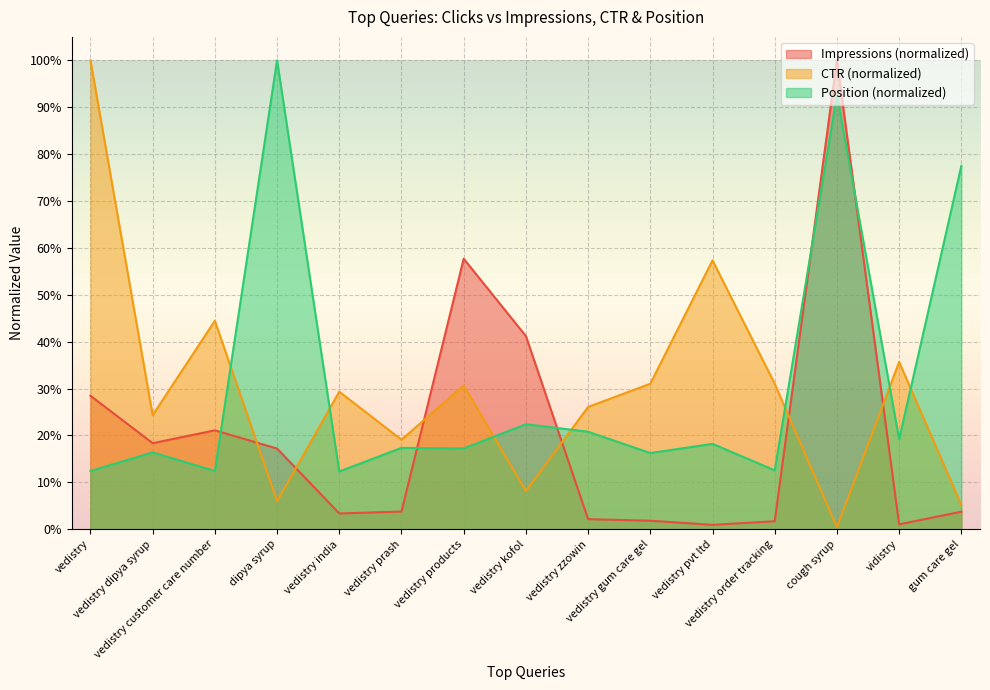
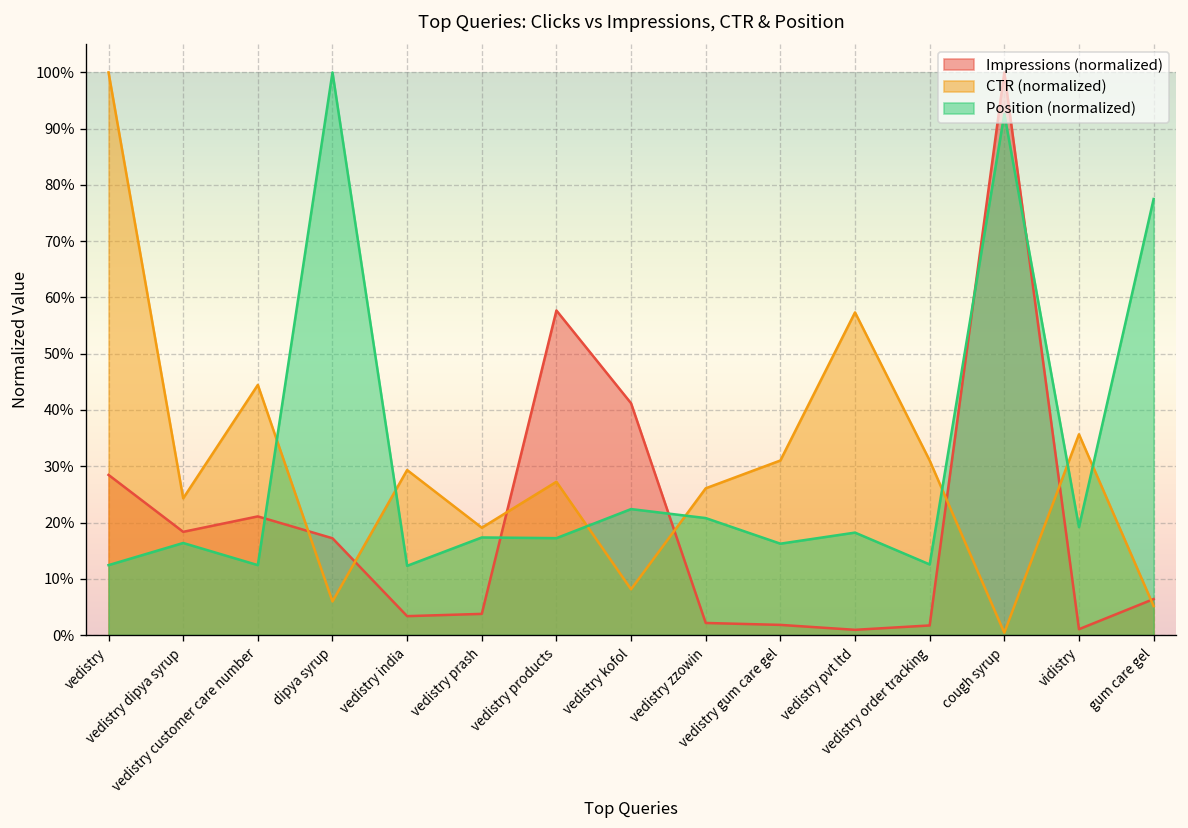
  {
    "Impressions (normalized)": {
      "vedistry": "28%",
      "vedistry dipya syrup": "18%",
      "vedistry customer care number": "21%",
      "dipya syrup": "17%",
      "vedistry india": "3%",
      "vedistry prash": "4%",
      "vedistry products": "58%",
      "vedistry kofol": "41%",
      "vedistry zzowin": "2%",
      "vedistry gum care gel": "2%",
      "vedistry pvt ltd": "1%",
      "vedistry order tracking": "2%",
      "vidistry": "1%",
-     "gum care gel": "4%"
+     "gum care gel": "6%"
    },
    "CTR (normalized)": {
      "vedistry": "100%",
      "vedistry dipya syrup": "24%",
      "vedistry customer care number": "44%",
      "dipya syrup": "6%",
      "vedistry india": "29%",
      "vedistry prash": "19%",
-     "vedistry products": "31%",
+     "vedistry products": "27%",
      "vedistry kofol": "8%",
      "vedistry zzowin": "26%",
      "vedistry gum care gel": "31%",
      "vedistry pvt ltd": "57%",
      "vedistry order tracking": "31%",
      "cough syrup": "0%",
      "vidistry": "36%",
      "gum care gel": "5%"
    },
    "Position (normalized)": {
      "vedistry": "12%",
      "vedistry dipya syrup": "16%",
      "vedistry customer care number": "12%",
      "dipya syrup": "100%",
      "vedistry india": "12%",
      "vedistry prash": "17%",
      "vedistry products": "17%",
      "vedistry kofol": "22%",
      "vedistry zzowin": "21%",
      "vedistry gum care gel": "16%",
      "vedistry pvt ltd": "18%",
      "vedistry order tracking": "13%",
      "vidistry": "19%",
      "gum care gel": "77%"
    }
  }
